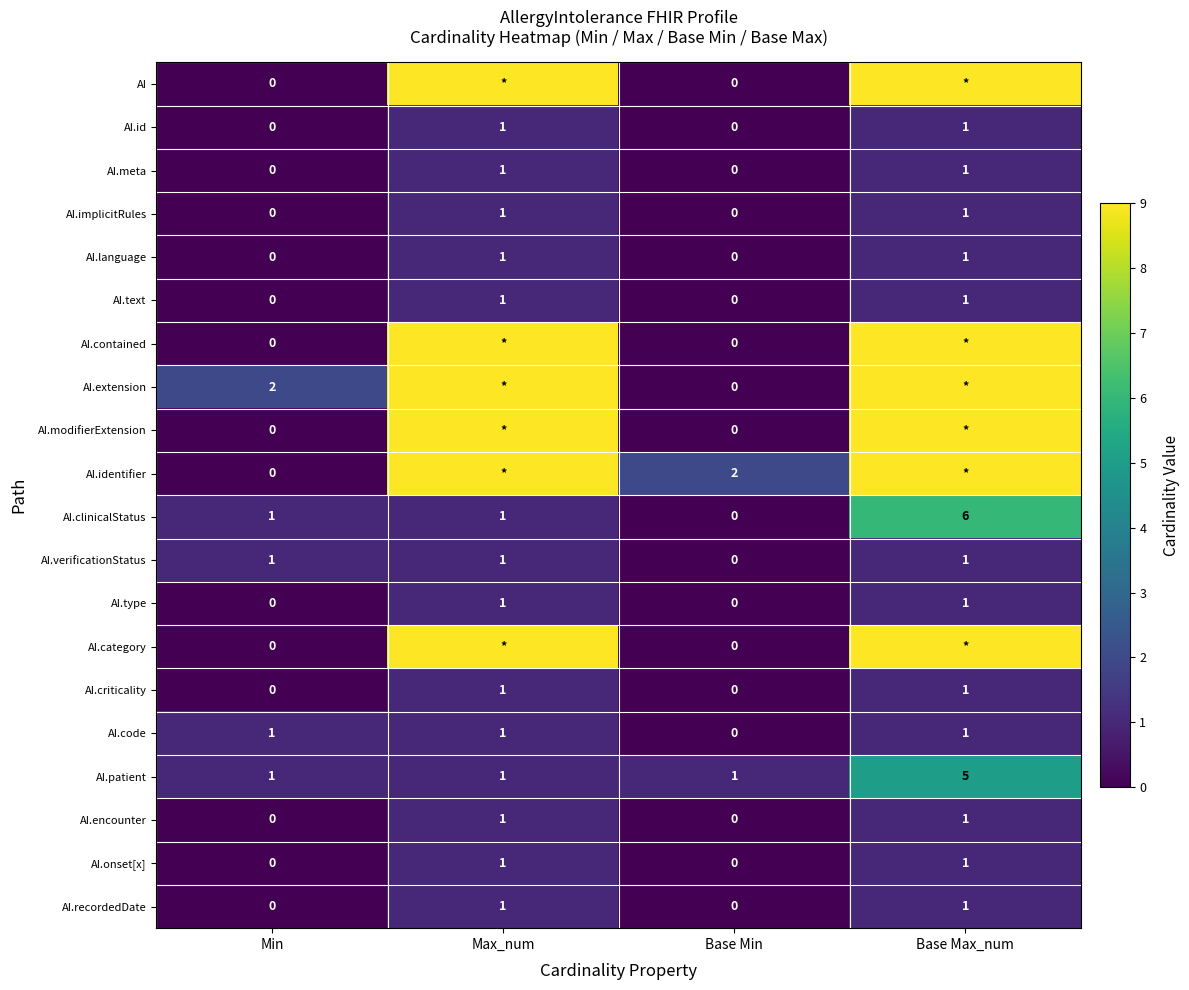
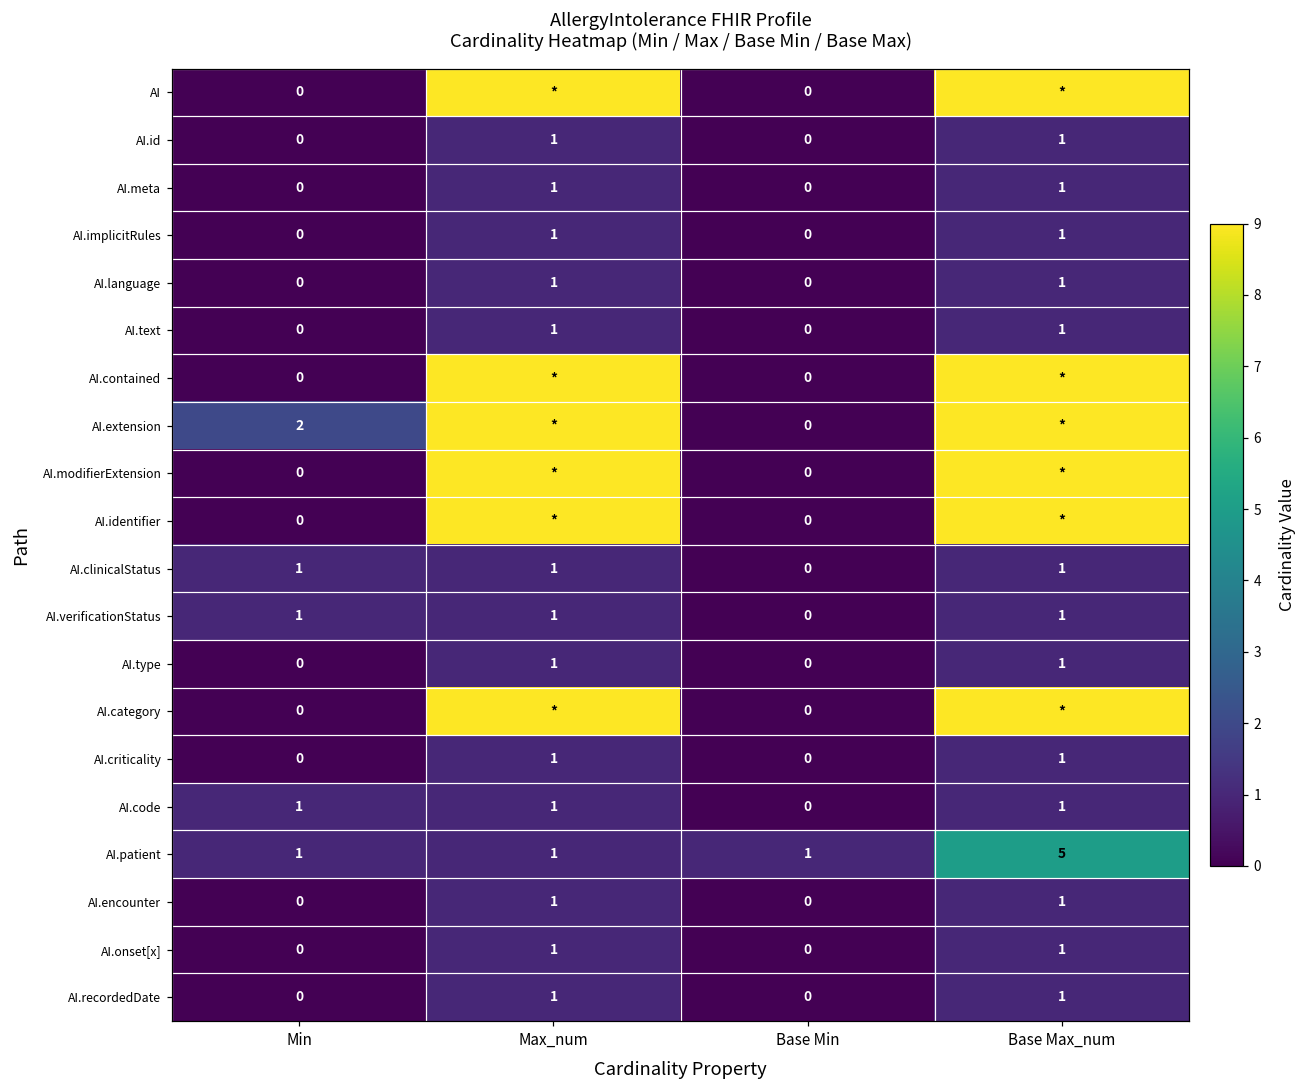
  {
    "AI": {
      "Min": 0,
      "Base Min": 0
    },
    "AI.id": {
      "Min": 0,
      "Max_num": 1,
      "Base Min": 0,
      "Base Max_num": 1
    },
    "AI.meta": {
      "Min": 0,
      "Max_num": 1,
      "Base Min": 0,
      "Base Max_num": 1
    },
    "AI.implicitRules": {
      "Min": 0,
      "Max_num": 1,
      "Base Min": 0,
      "Base Max_num": 1
    },
    "AI.language": {
      "Min": 0,
      "Max_num": 1,
      "Base Min": 0,
      "Base Max_num": 1
    },
    "AI.text": {
      "Min": 0,
      "Max_num": 1,
      "Base Min": 0,
      "Base Max_num": 1
    },
    "AI.contained": {
      "Min": 0,
      "Base Min": 0
    },
    "AI.extension": {
      "Min": 2,
      "Base Min": 0
    },
    "AI.modifierExtension": {
      "Min": 0,
      "Base Min": 0
    },
    "AI.identifier": {
      "Min": 0,
-     "Base Min": 2
+     "Base Min": 0
    },
    "AI.clinicalStatus": {
      "Min": 1,
      "Max_num": 1,
      "Base Min": 0,
-     "Base Max_num": 6
+     "Base Max_num": 1
    },
    "AI.verificationStatus": {
      "Min": 1,
      "Max_num": 1,
      "Base Min": 0,
      "Base Max_num": 1
    },
    "AI.type": {
      "Min": 0,
      "Max_num": 1,
      "Base Min": 0,
      "Base Max_num": 1
    },
    "AI.category": {
      "Min": 0,
      "Base Min": 0
    },
    "AI.criticality": {
      "Min": 0,
      "Max_num": 1,
      "Base Min": 0,
      "Base Max_num": 1
    },
    "AI.code": {
      "Min": 1,
      "Max_num": 1,
      "Base Min": 0,
      "Base Max_num": 1
    },
    "AI.patient": {
      "Min": 1,
      "Max_num": 1,
      "Base Min": 1,
      "Base Max_num": 5
    },
    "AI.encounter": {
      "Min": 0,
      "Max_num": 1,
      "Base Min": 0,
      "Base Max_num": 1
    },
    "AI.onset[x]": {
      "Min": 0,
      "Max_num": 1,
      "Base Min": 0,
      "Base Max_num": 1
    },
    "AI.recordedDate": {
      "Min": 0,
      "Max_num": 1,
      "Base Min": 0,
      "Base Max_num": 1
    }
  }
